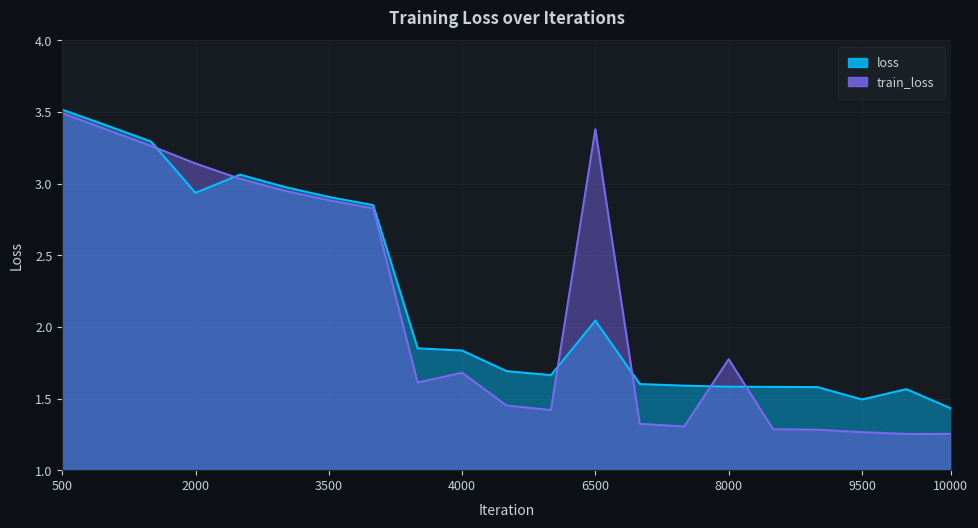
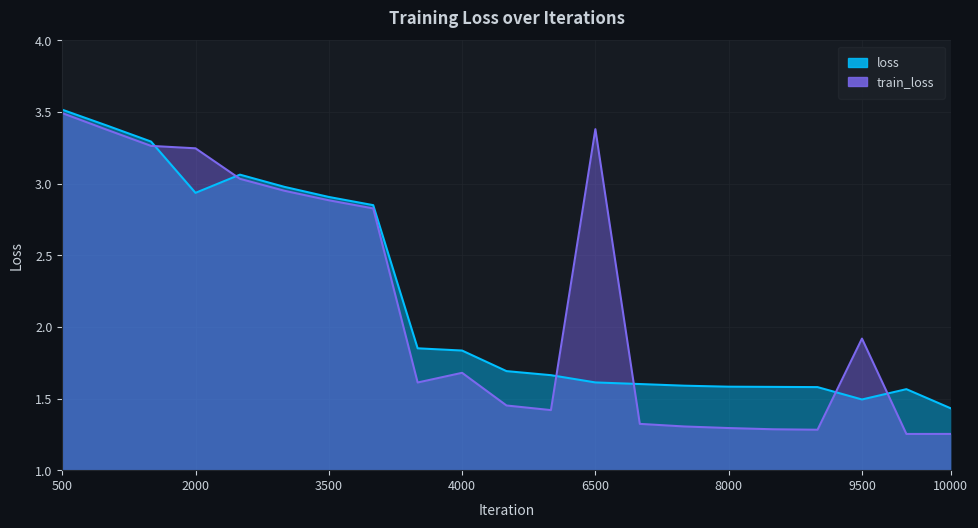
  {
    "loss": {
      "500": 3.52,
      "2000": 2.94,
      "3500": 2.91,
      "4000": 1.83,
-     "6500": 2.04,
+     "6500": 1.61,
      "8000": 1.58,
      "9500": 1.49,
      "10000": 1.43
    },
    "train_loss": {
      "500": 3.49,
-     "2000": 3.14,
+     "2000": 3.25,
      "3500": 2.88,
      "4000": 1.68,
      "6500": 3.38,
-     "8000": 1.77,
-     "9500": 1.27,
+     "8000": 1.29,
+     "9500": 1.92,
      "10000": 1.25
    }
  }
